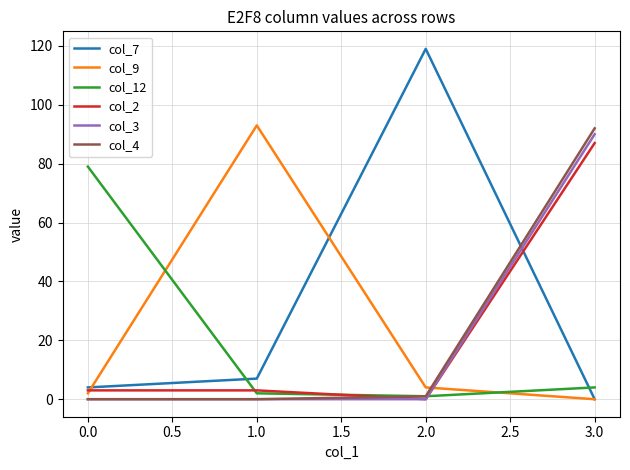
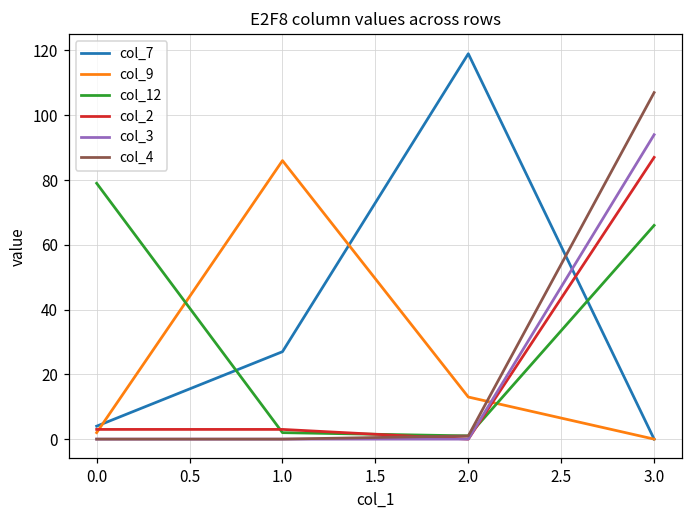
  {
    "col_7": {
      "0.0": 4,
-     "1.0": 7,
+     "1.0": 27,
      "2.0": 119
    },
    "col_9": {
      "0.0": 2,
-     "1.0": 93,
-     "2.0": 4
+     "1.0": 86,
+     "2.0": 13
    },
    "col_12": {
      "0.0": 79,
      "1.0": 2,
-     "3.0": 4
+     "3.0": 66
    },
    "col_2": {
      "0.0": 3,
      "1.0": 3,
      "3.0": 87
    },
    "col_3": {
-     "3.0": 90
+     "3.0": 94
    },
    "col_4": {
-     "3.0": 92
+     "3.0": 107
    }
  }
